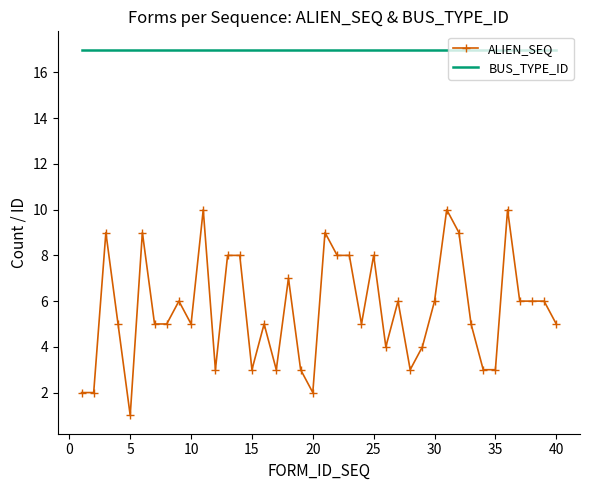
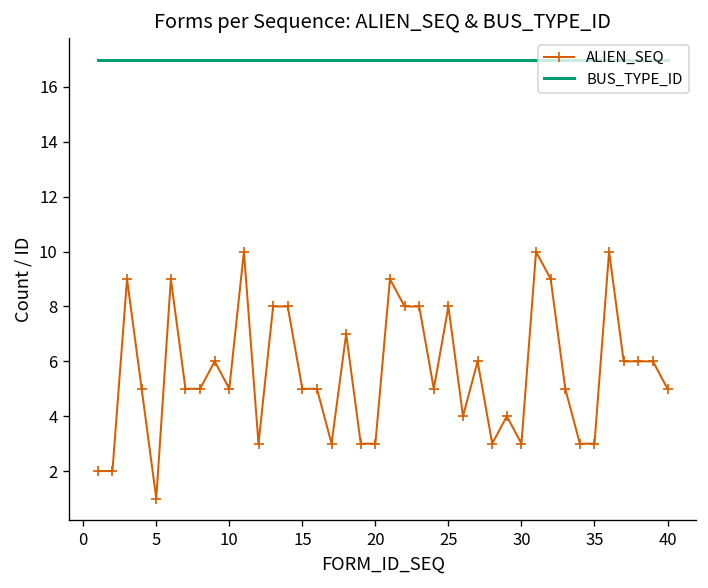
  {
    "ALIEN_SEQ": {
      "5": 1,
      "10": 5,
-     "15": 3,
-     "20": 2,
+     "15": 5,
+     "20": 3,
      "25": 8,
-     "30": 6,
+     "30": 3,
      "35": 3,
      "40": 5
    },
    "BUS_TYPE_ID": {
      "5": 17,
      "10": 17,
      "15": 17,
      "20": 17,
      "25": 17,
      "30": 17
    }
  }
